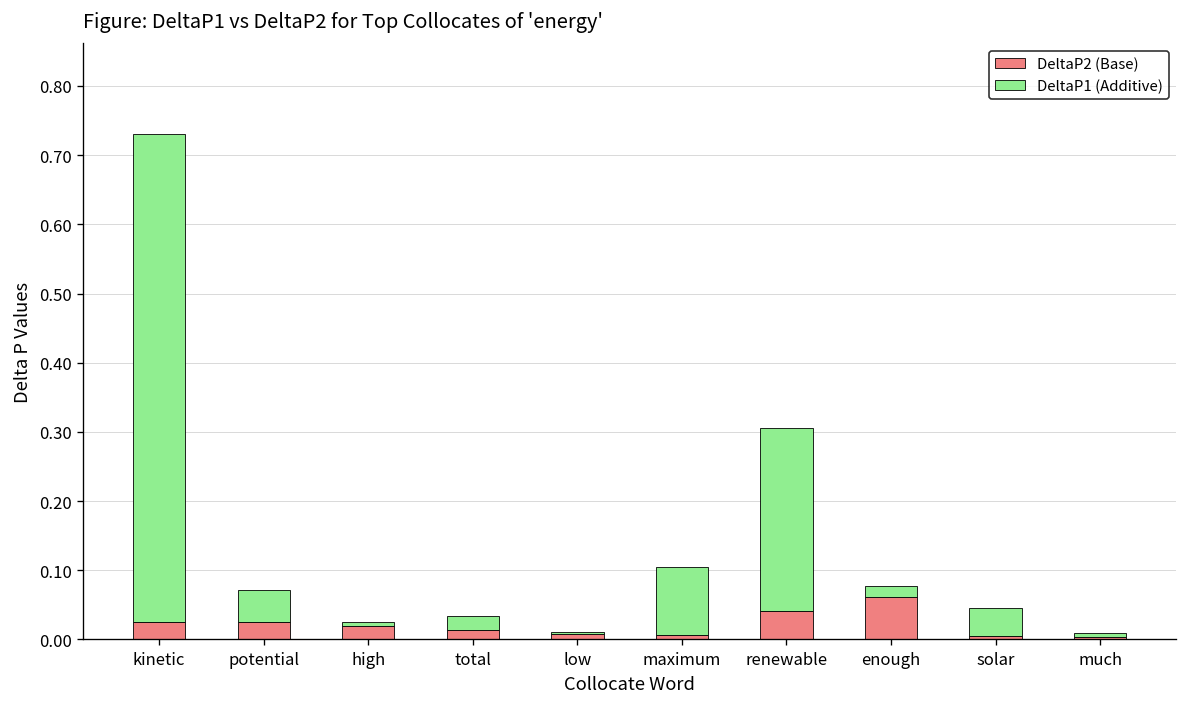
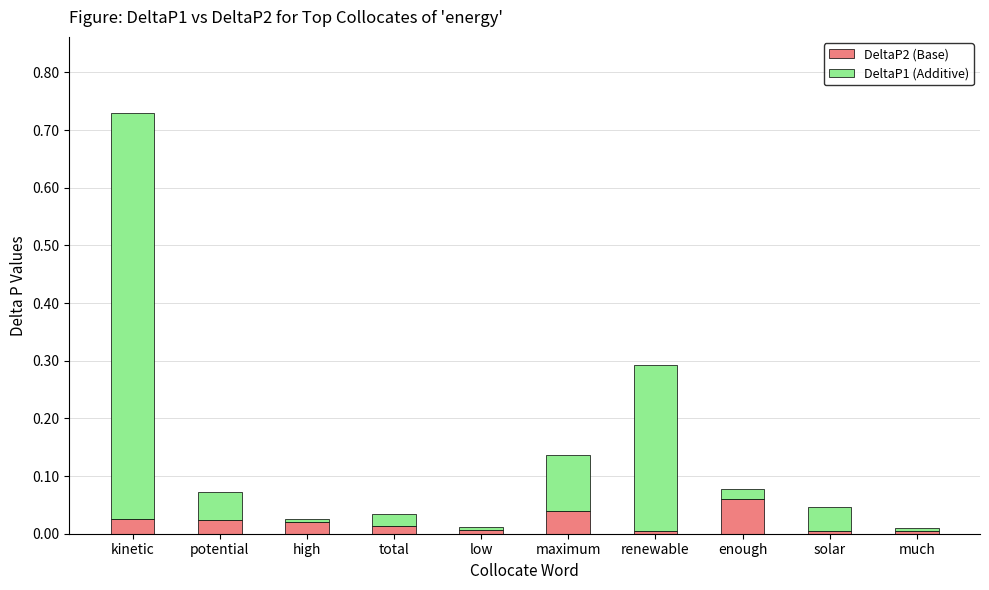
  {
    "DeltaP2 (Base)": {
      "kinetic": 0.02,
      "potential": 0.02,
      "high": 0.02,
      "total": 0.01,
      "low": 0.01,
-     "maximum": 0.01,
-     "renewable": 0.04,
+     "maximum": 0.04,
+     "renewable": 0.01,
      "enough": 0.06,
      "solar": 0.00
    },
    "DeltaP1 (Additive)": {
      "kinetic": 0.71,
      "potential": 0.05,
      "high": 0.01,
      "total": 0.02,
      "maximum": 0.10,
-     "renewable": 0.26,
+     "renewable": 0.29,
      "enough": 0.02,
      "solar": 0.04,
      "much": 0.00
    }
  }
